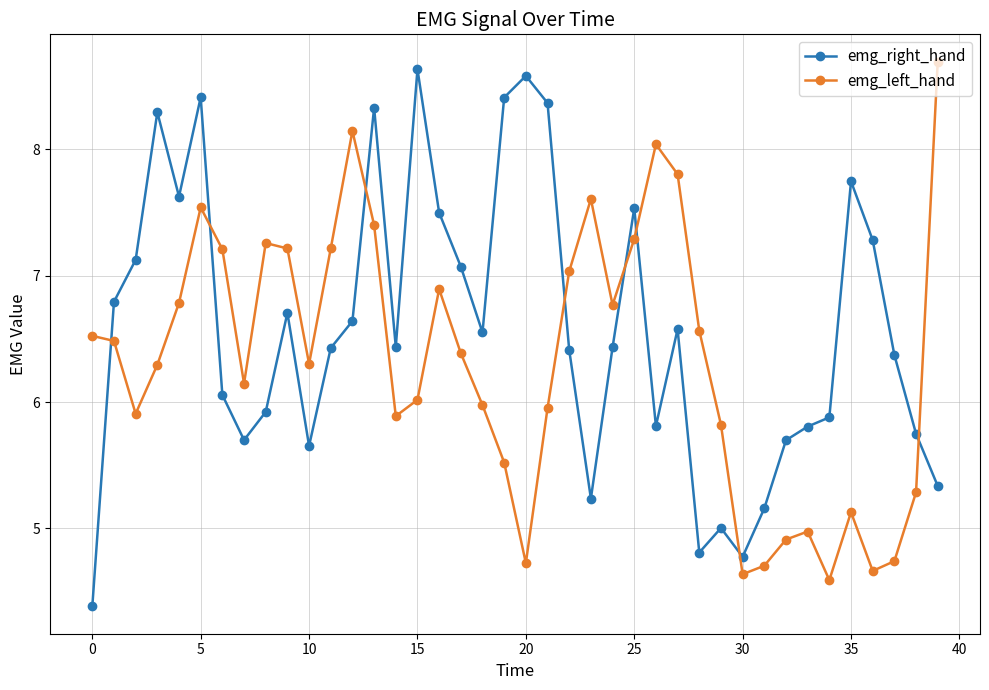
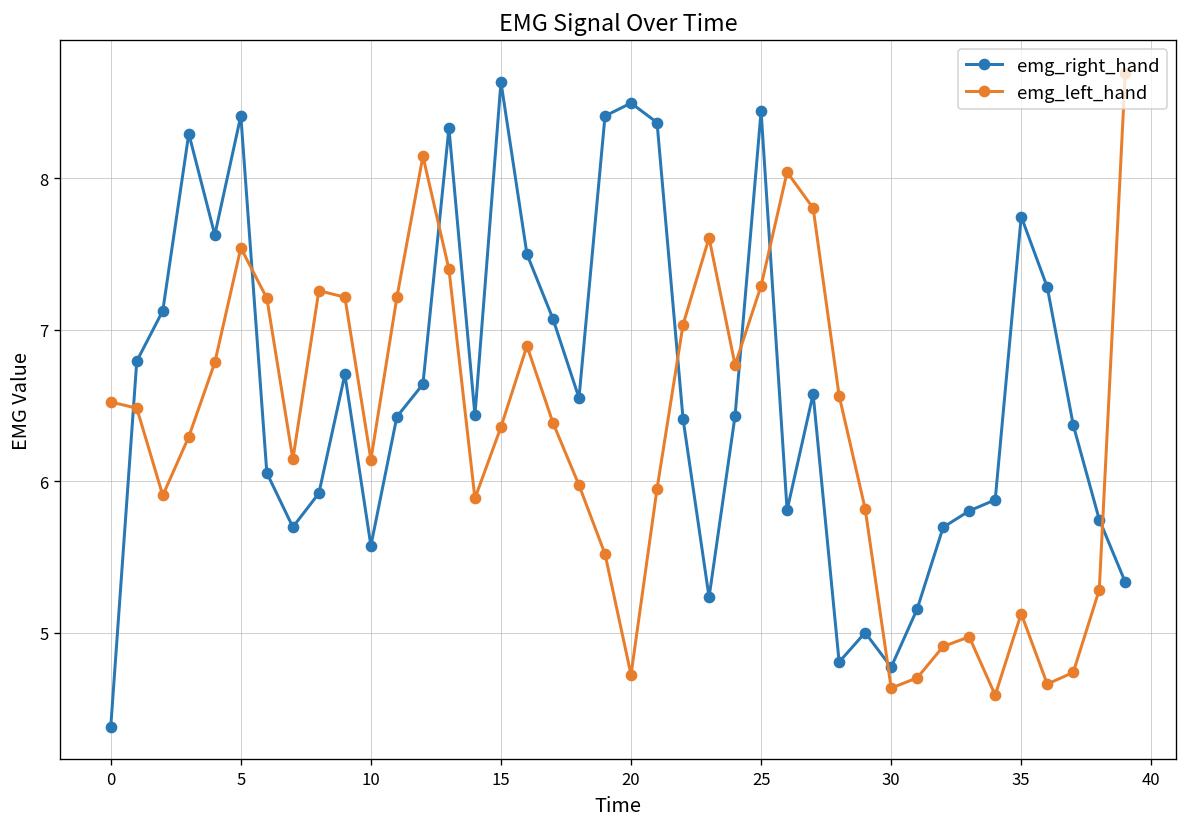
  {
    "emg_right_hand": {
      "0": 4.38,
      "5": 8.41,
-     "10": 5.65,
+     "10": 5.58,
      "15": 8.64,
-     "20": 8.58,
-     "25": 7.53,
+     "20": 8.50,
+     "25": 8.44,
      "30": 4.77,
      "35": 7.75
    },
    "emg_left_hand": {
      "0": 6.52,
      "5": 7.54,
-     "10": 6.30,
-     "15": 6.02,
+     "10": 6.14,
+     "15": 6.36,
      "20": 4.72,
      "25": 7.29,
      "30": 4.64,
      "35": 5.13
    }
  }
